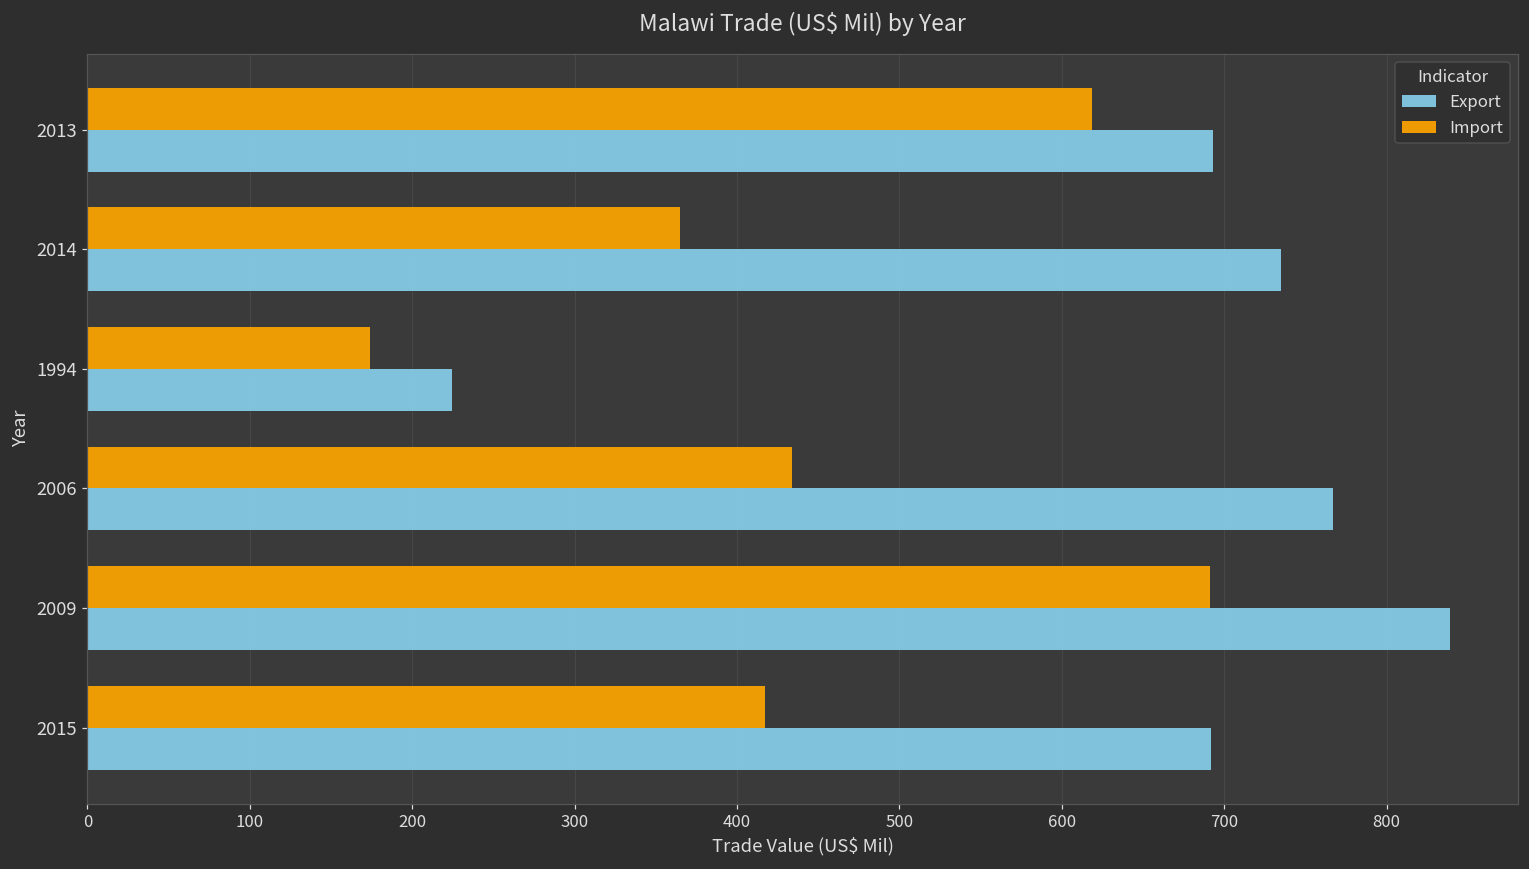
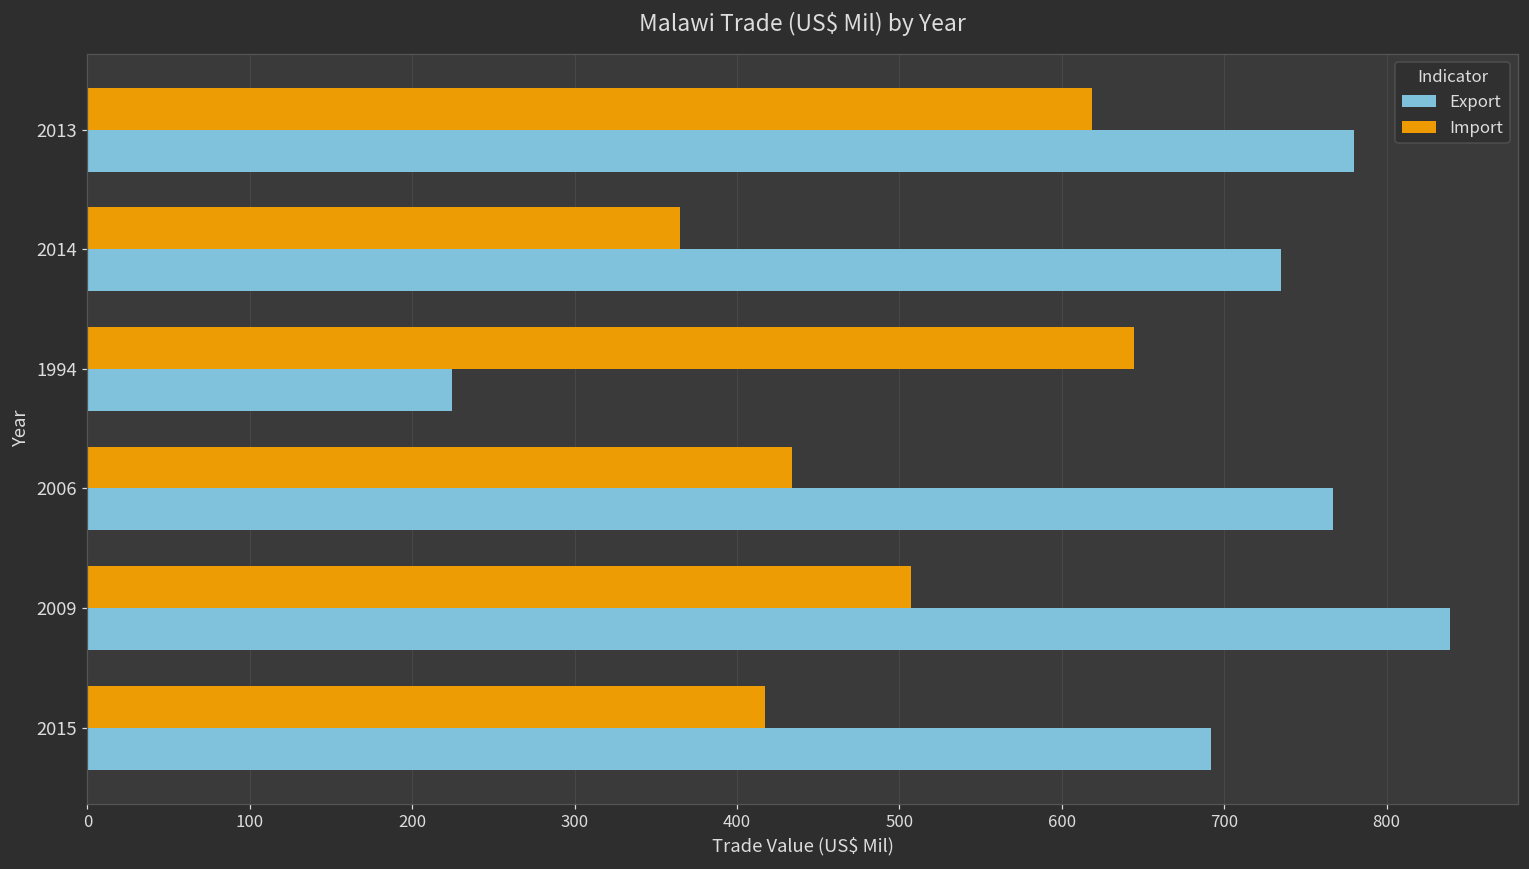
  {
    "Export": {
-     "2013": 693,
+     "2013": 780,
      "2014": 735,
      "1994": 224,
      "2006": 767,
      "2009": 839,
      "2015": 692
    },
    "Import": {
      "2013": 618,
      "2014": 365,
-     "1994": 174,
+     "1994": 645,
      "2006": 434,
-     "2009": 691,
+     "2009": 507,
      "2015": 417
    }
  }
